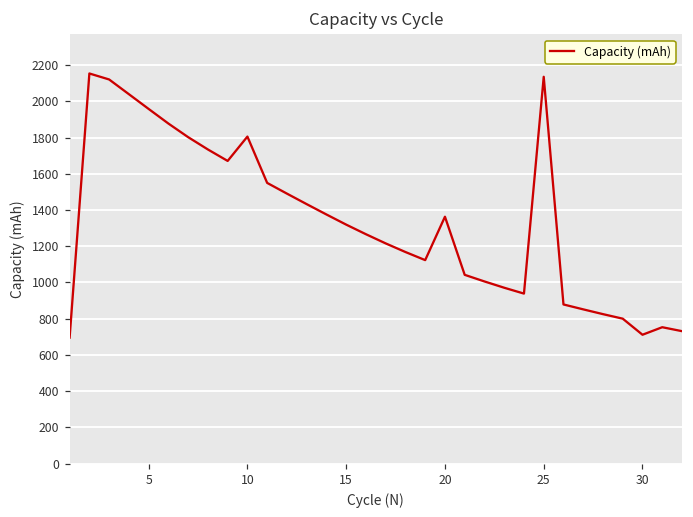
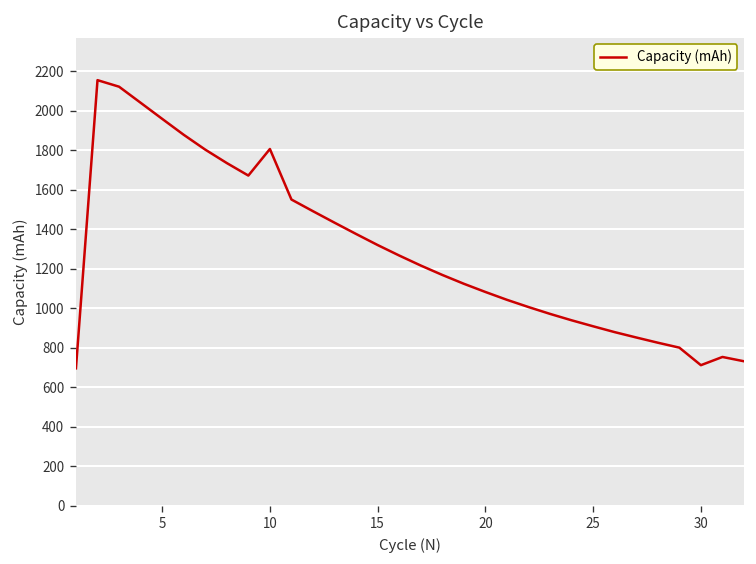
  {
    "5": 1960,
    "10": 1810,
    "15": 1320,
-   "20": 1360,
-   "25": 2140,
+   "20": 1080,
+   "25": 910,
    "30": 710
  }
